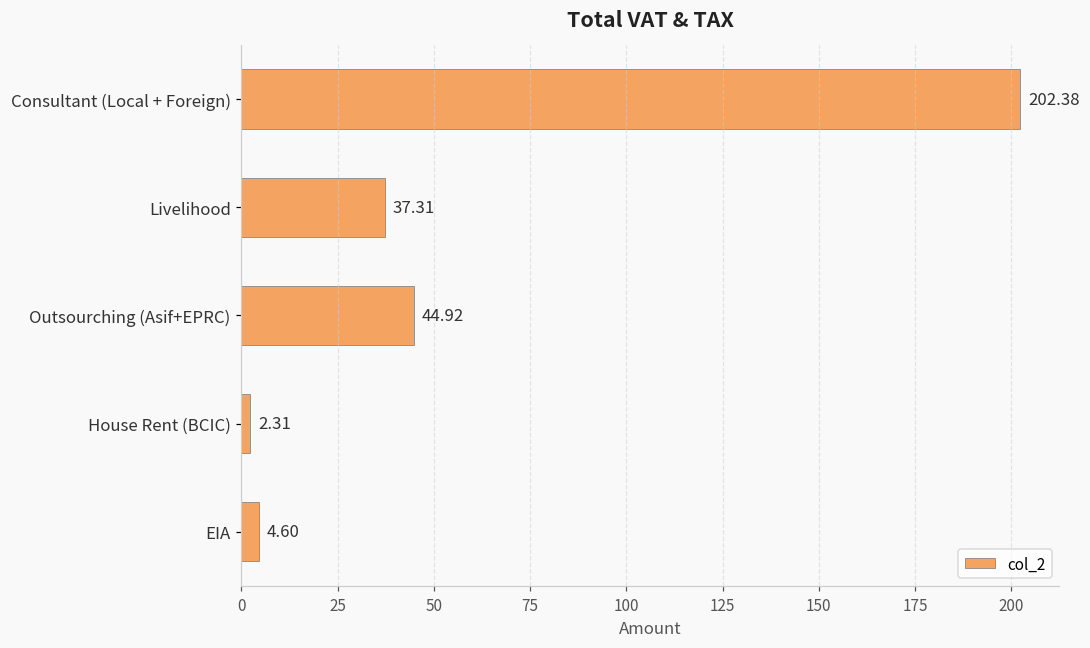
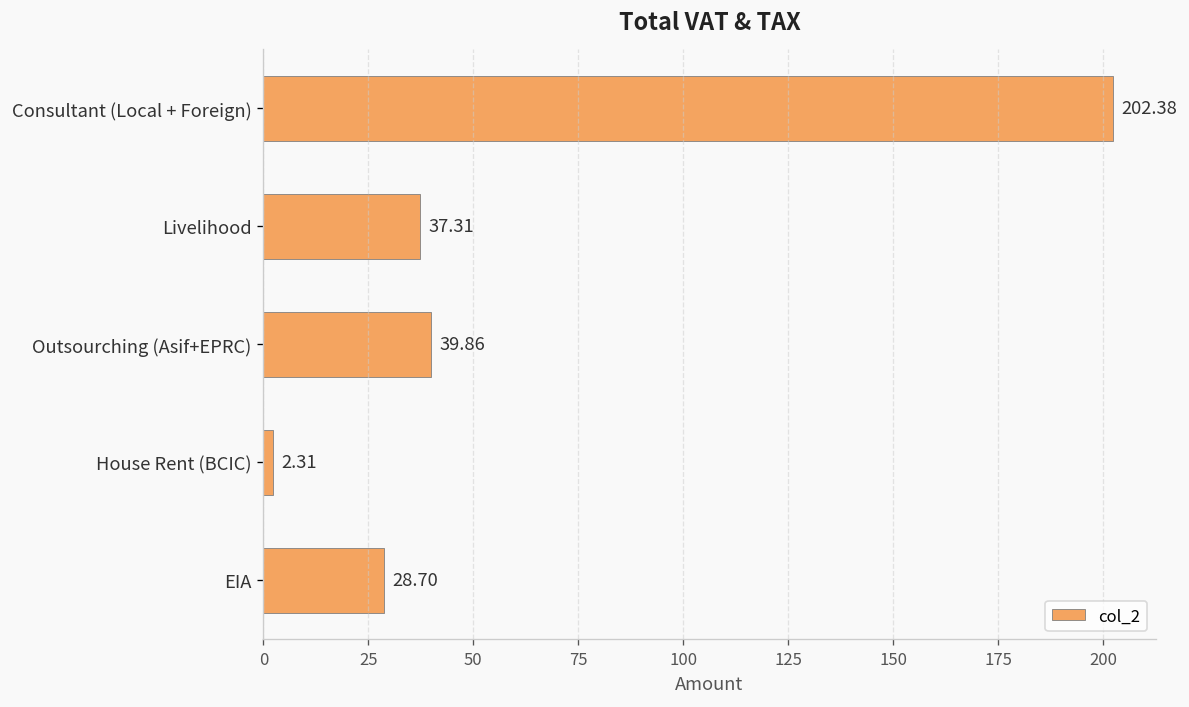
  {
    "Consultant (Local + Foreign)": 202.38,
    "Livelihood": 37.31,
-   "Outsourching (Asif+EPRC)": 44.92,
+   "Outsourching (Asif+EPRC)": 39.86,
    "House Rent (BCIC)": 2.31,
-   "EIA": 4.60
+   "EIA": 28.70
  }
